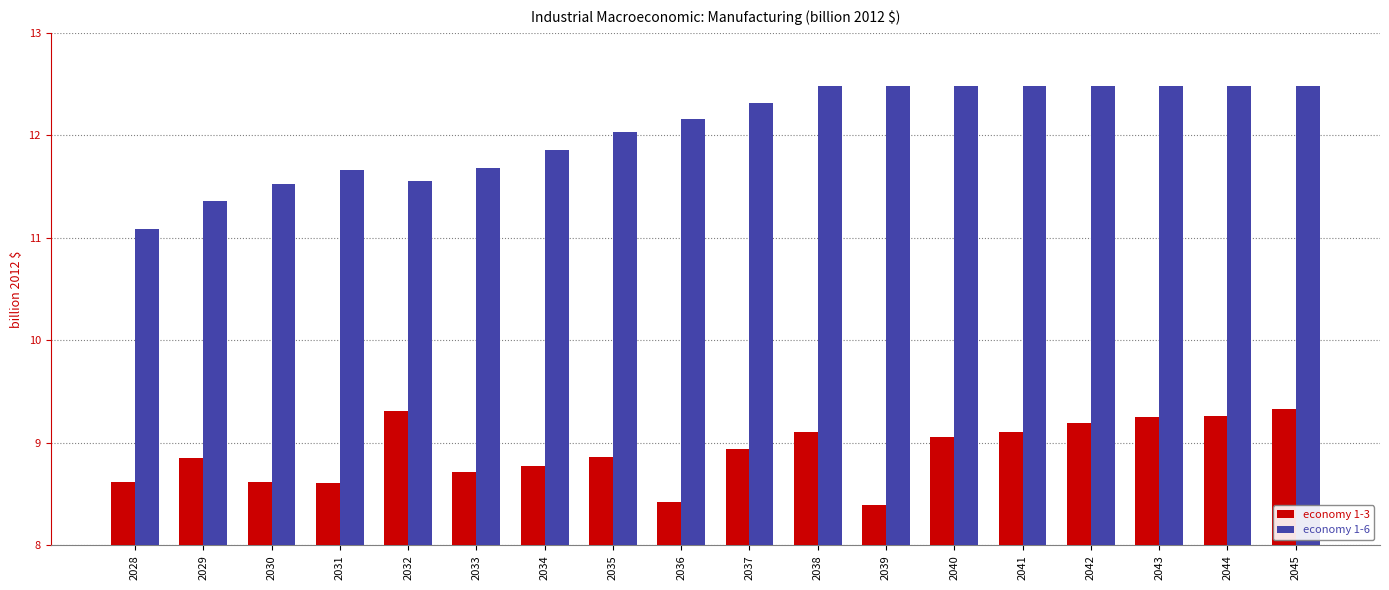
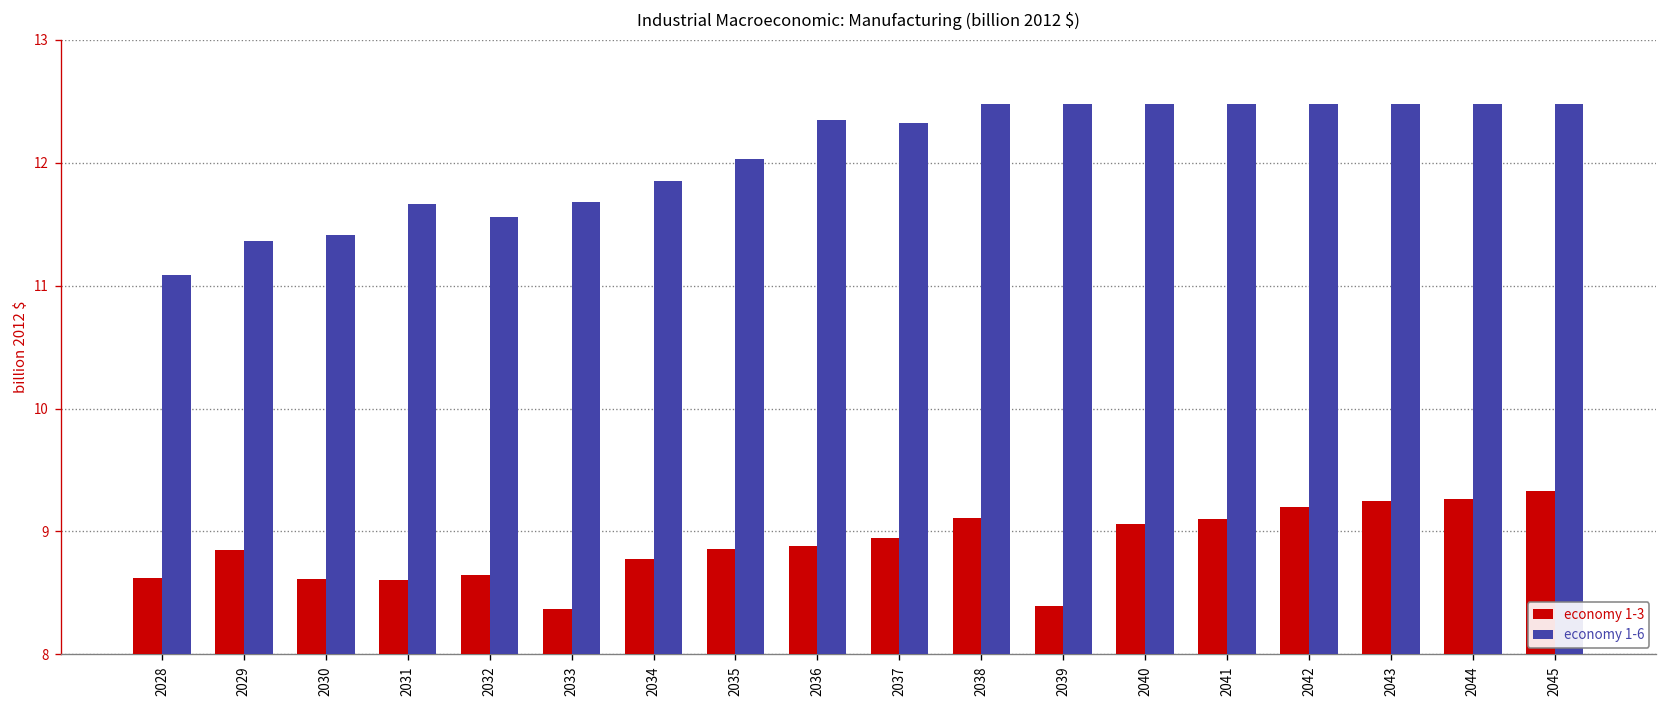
  {
    "economy 1-3": {
      "2028": 8.62,
      "2029": 8.85,
      "2030": 8.62,
      "2031": 8.61,
-     "2032": 9.31,
-     "2033": 8.71,
+     "2032": 8.65,
+     "2033": 8.37,
      "2034": 8.78,
      "2035": 8.86,
-     "2036": 8.43,
+     "2036": 8.88,
      "2037": 8.95,
      "2038": 9.11,
      "2039": 8.40,
      "2040": 9.06,
      "2041": 9.10,
      "2042": 9.20,
      "2043": 9.25,
      "2044": 9.26,
      "2045": 9.33
    },
    "economy 1-6": {
      "2028": 11.08,
      "2029": 11.36,
-     "2030": 11.53,
+     "2030": 11.41,
      "2031": 11.66,
      "2032": 11.56,
      "2033": 11.68,
      "2034": 11.85,
      "2035": 12.03,
-     "2036": 12.16,
+     "2036": 12.34,
      "2037": 12.32,
      "2038": 12.48,
      "2039": 12.48,
      "2040": 12.48,
      "2041": 12.48,
      "2042": 12.48,
      "2043": 12.48,
      "2044": 12.48,
      "2045": 12.48
    }
  }
